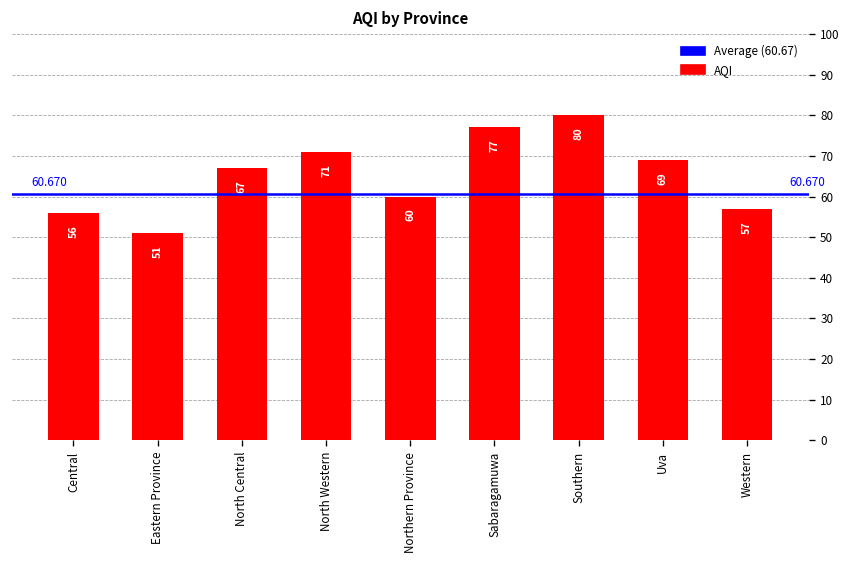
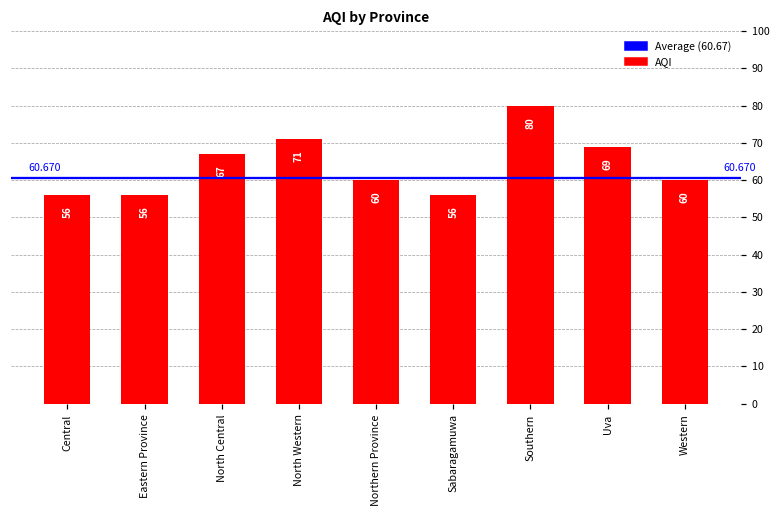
  {
    "Central": 56,
-   "Eastern Province": 51,
+   "Eastern Province": 56,
    "North Central": 67,
    "North Western": 71,
    "Northern Province": 60,
-   "Sabaragamuwa": 77,
+   "Sabaragamuwa": 56,
    "Southern": 80,
    "Uva": 69,
-   "Western": 57
+   "Western": 60
  }
